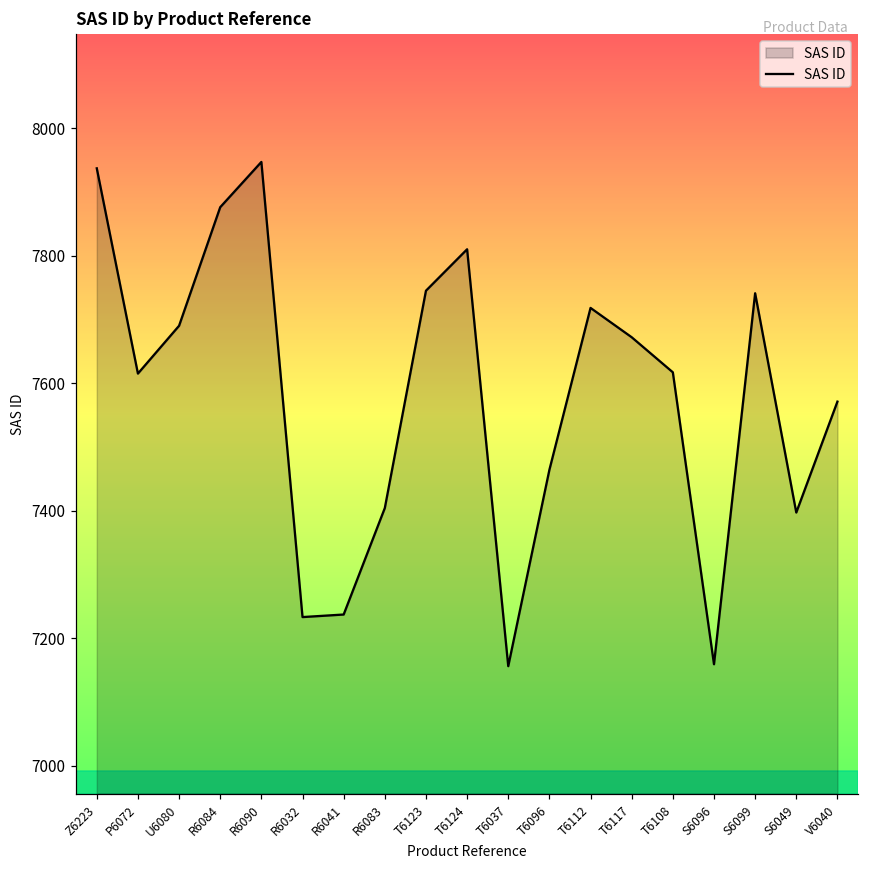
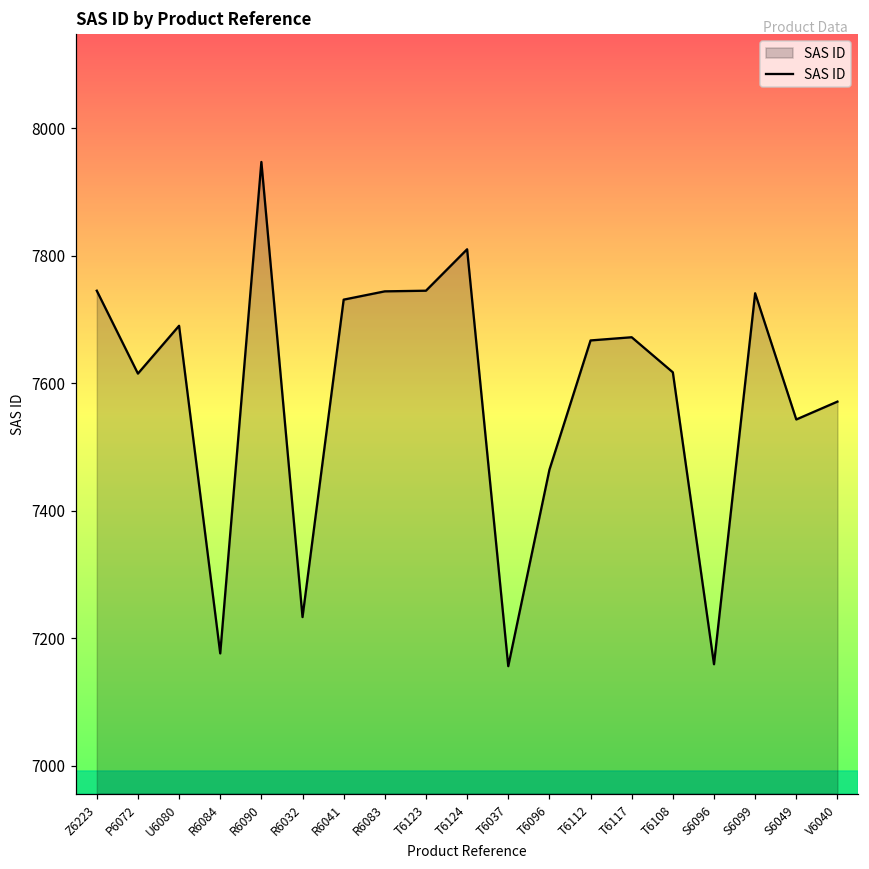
  {
-   "Z6223": 7940,
+   "Z6223": 7750,
    "P6072": 7620,
    "U6080": 7690,
-   "R6084": 7880,
+   "R6084": 7180,
    "R6090": 7950,
    "R6032": 7230,
-   "R6041": 7240,
-   "R6083": 7400,
+   "R6041": 7730,
+   "R6083": 7740,
    "T6123": 7750,
    "T6124": 7810,
    "T6037": 7160,
    "T6096": 7460,
-   "T6112": 7720,
+   "T6112": 7670,
    "T6117": 7670,
    "T6108": 7620,
    "S6096": 7160,
    "S6099": 7740,
-   "S6049": 7400,
+   "S6049": 7540,
    "V6040": 7570
  }
